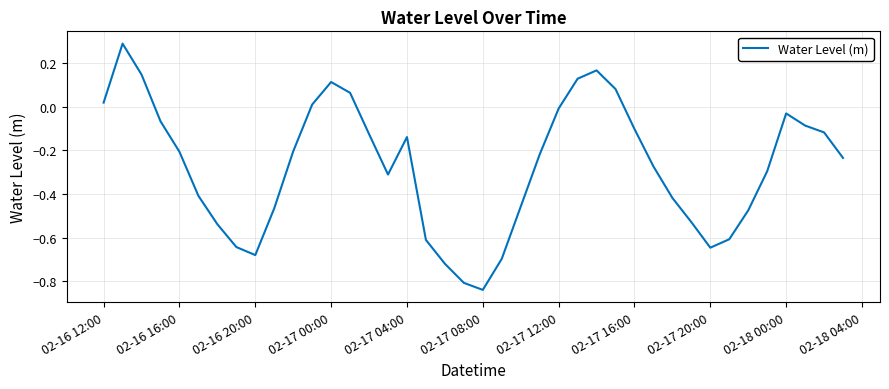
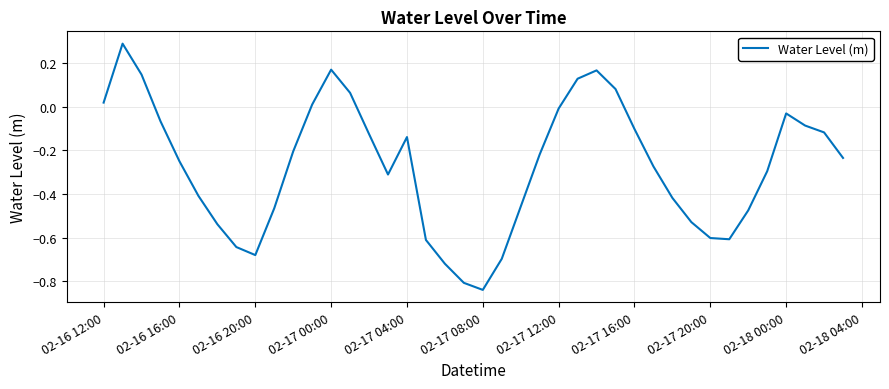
  {
    "02-16 12:00": 0.02,
-   "02-16 16:00": -0.21,
+   "02-16 16:00": -0.25,
    "02-16 20:00": -0.68,
-   "02-17 00:00": 0.11,
+   "02-17 00:00": 0.17,
    "02-17 04:00": -0.14,
    "02-17 08:00": -0.84,
    "02-17 12:00": -0.01,
    "02-17 16:00": -0.10,
-   "02-17 20:00": -0.65,
+   "02-17 20:00": -0.60,
    "02-18 00:00": -0.03
  }
